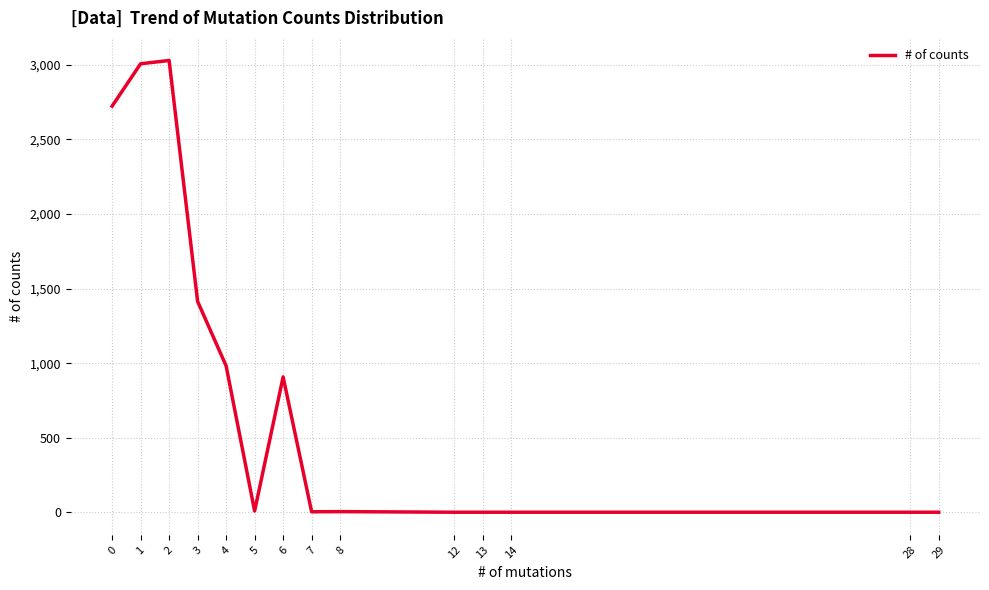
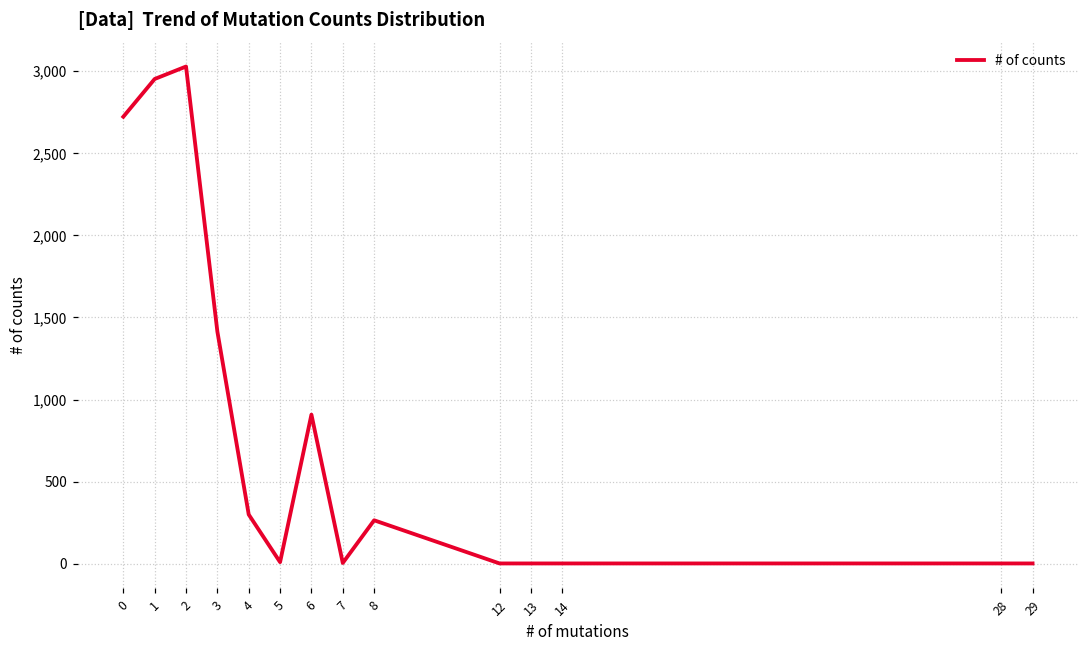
  {
    "0": "2,720",
-   "1": "3,010",
+   "1": "2,950",
    "2": "3,030",
    "3": "1,410",
-   "4": "980",
+   "4": "300",
    "5": "10",
    "6": "910",
    "7": "0",
-   "8": "10",
+   "8": "260",
    "12": "0",
    "13": "0",
    "14": "0",
    "28": "0",
    "29": "0"
  }
